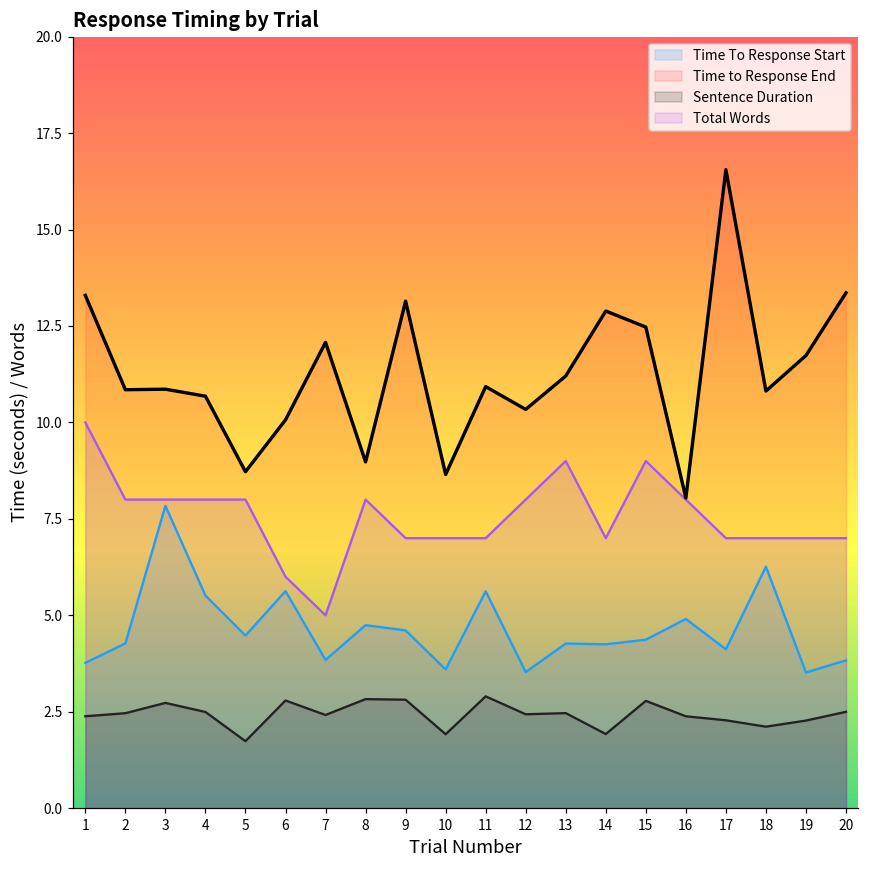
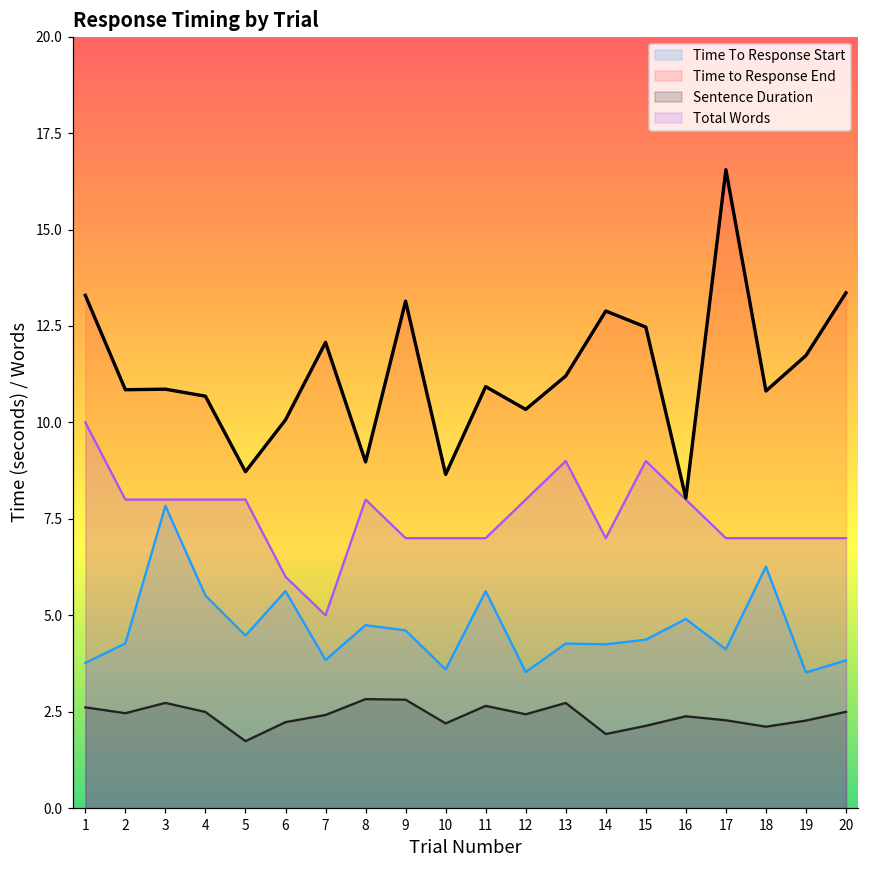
  {
    "Sentence Duration": {
-     "1": 2.4,
+     "1": 2.6,
      "2": 2.5,
      "3": 2.7,
      "4": 2.5,
      "5": 1.7,
-     "6": 2.8,
+     "6": 2.2,
      "7": 2.4,
      "8": 2.8,
      "9": 2.8,
-     "10": 1.9,
-     "11": 2.9,
+     "10": 2.2,
+     "11": 2.7,
      "12": 2.4,
-     "13": 2.5,
+     "13": 2.7,
      "14": 1.9,
-     "15": 2.8,
+     "15": 2.1,
      "16": 2.4,
      "17": 2.3,
      "18": 2.1,
      "19": 2.3,
      "20": 2.5
    }
  }
